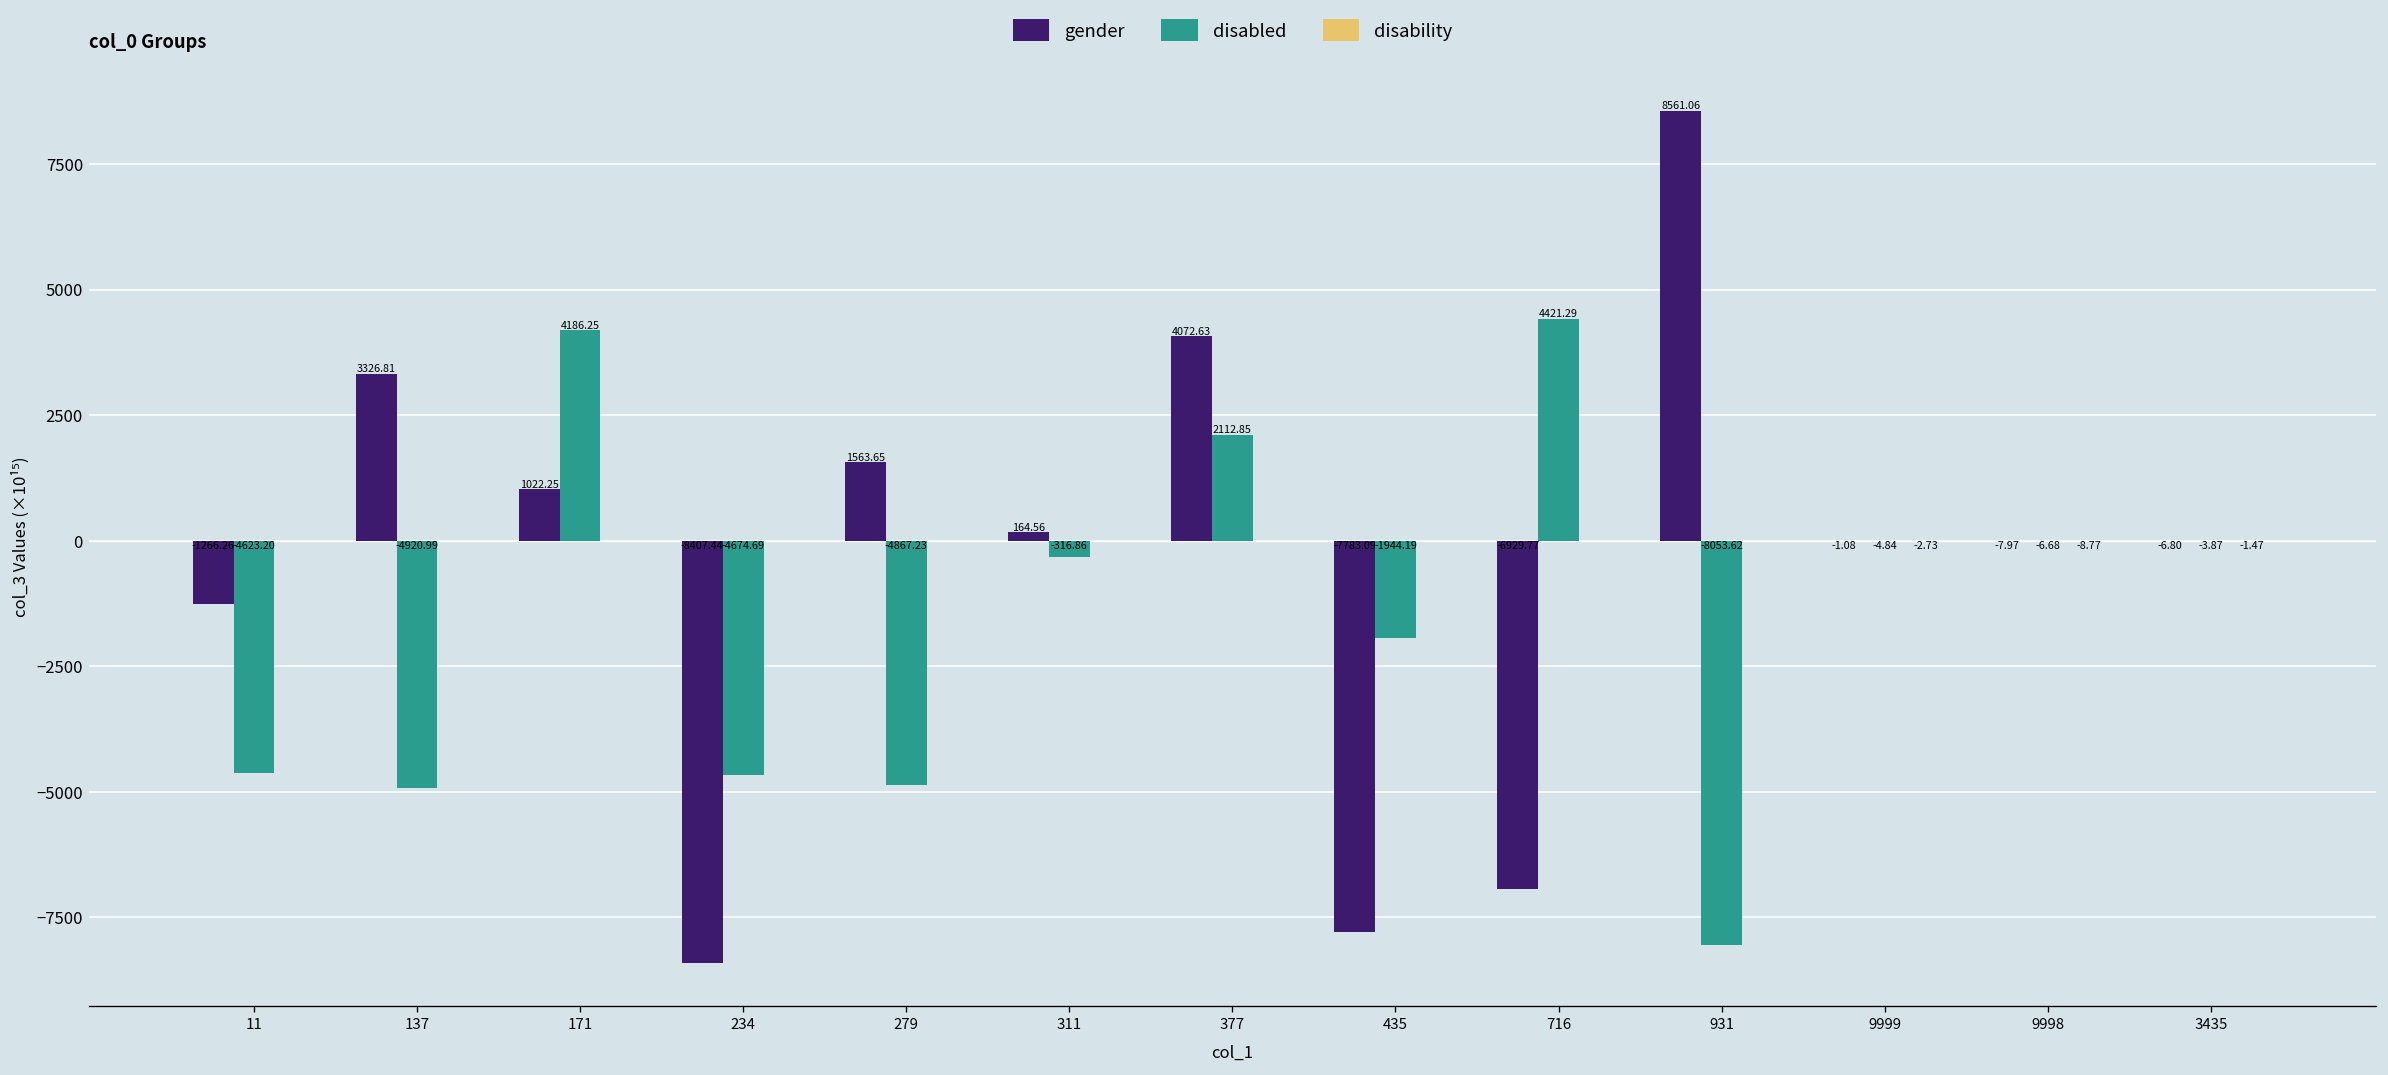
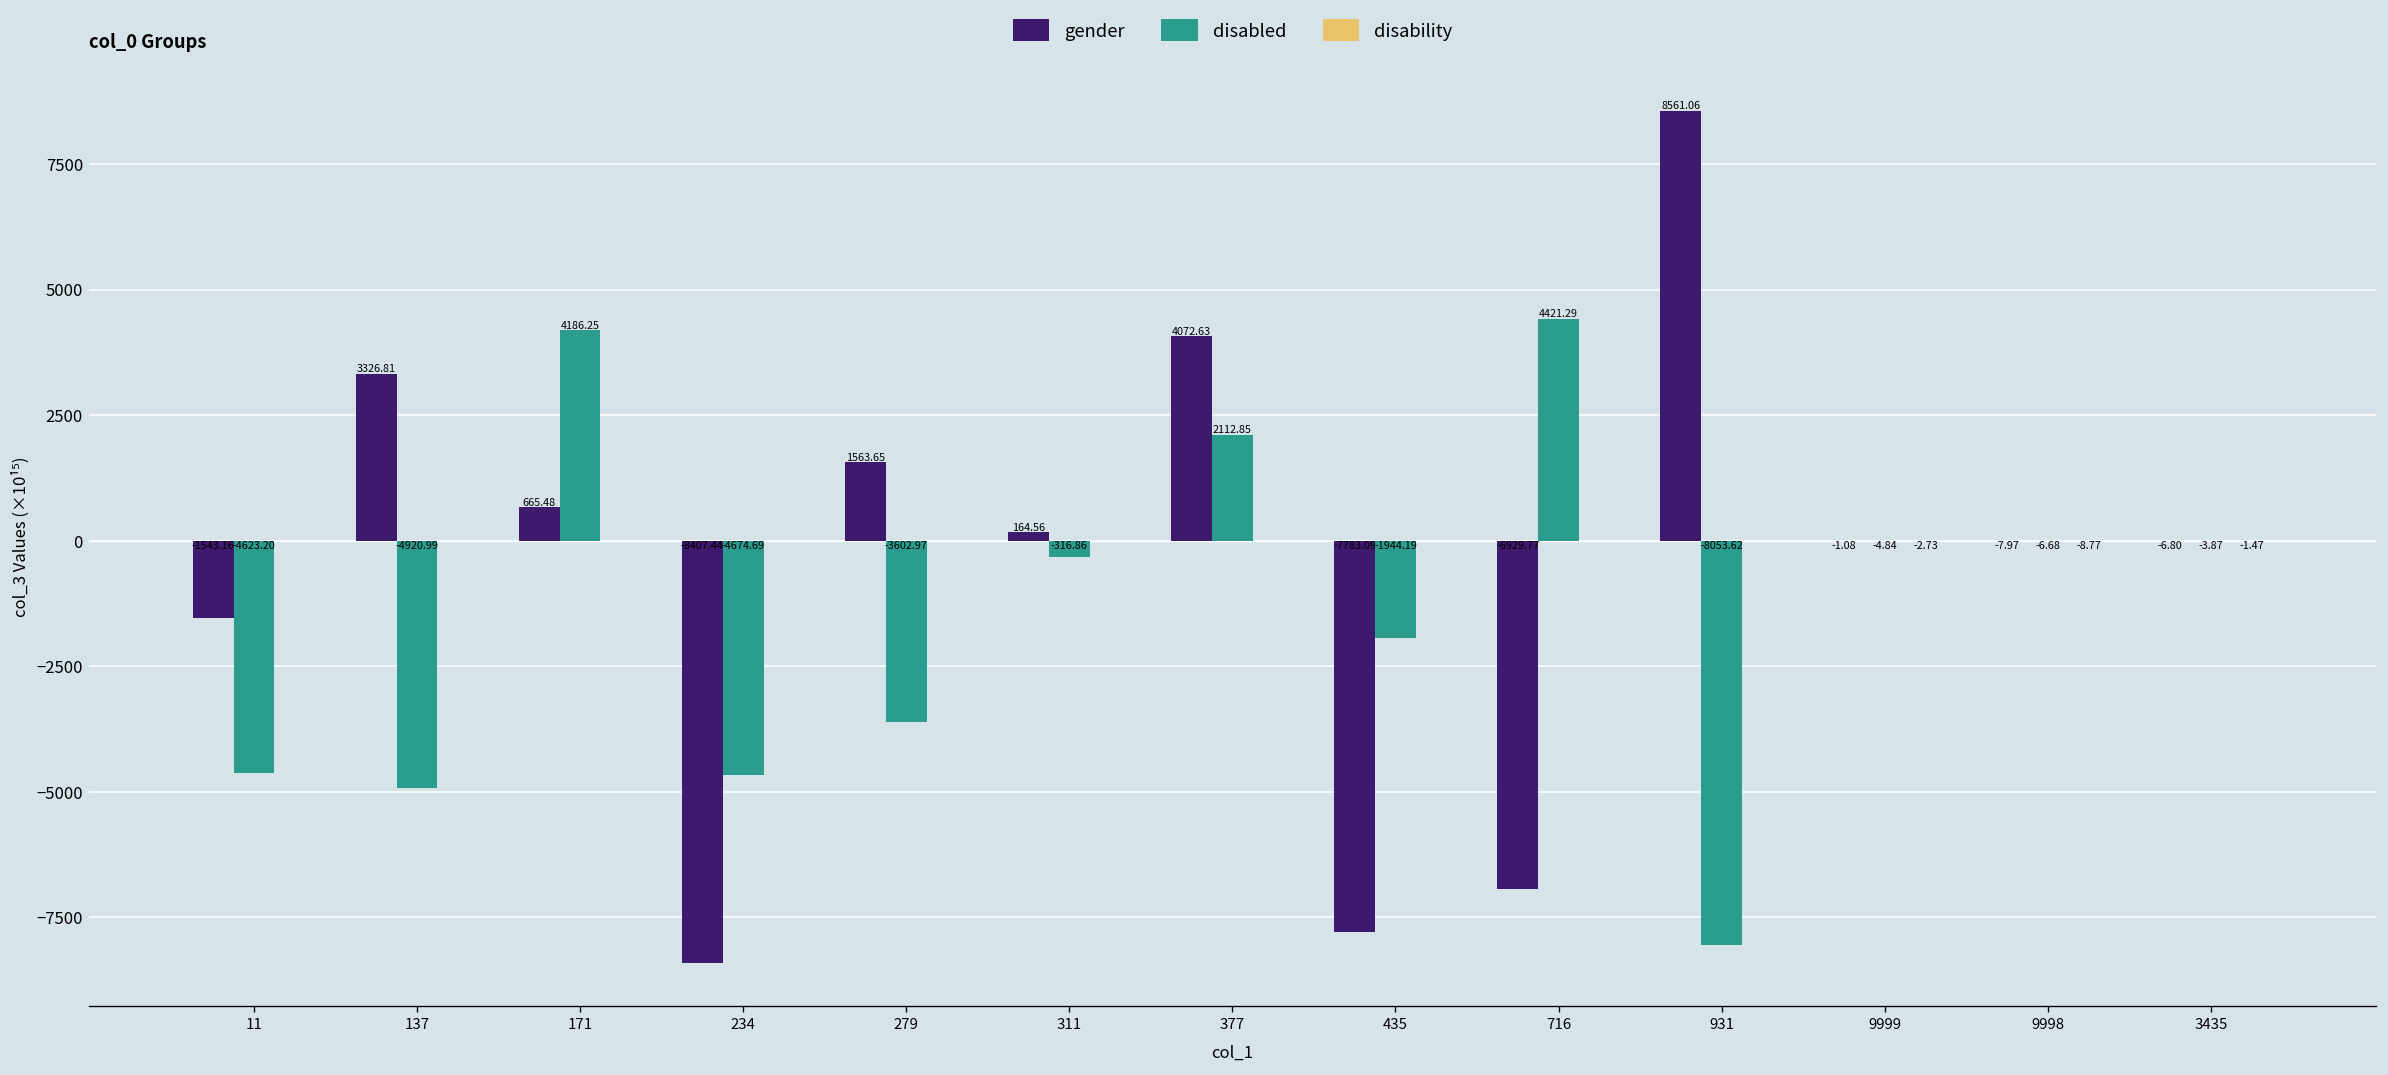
  {
    "gender": {
-     "11": -1266.26,
+     "11": -1543.16,
      "137": 3326.81,
-     "171": 1022.25,
+     "171": 665.48,
      "234": -8407.44,
      "279": 1563.65,
      "311": 164.56,
      "377": 4072.63,
      "435": -7783.09,
      "716": -6929.77,
      "931": 8561.06,
      "9999": -1.08,
      "9998": -7.97,
      "3435": -6.80
    },
    "disabled": {
      "11": -4623.20,
      "137": -4920.99,
      "171": 4186.25,
      "234": -4674.69,
-     "279": -4867.23,
+     "279": -3602.97,
      "311": -316.86,
      "377": 2112.85,
      "435": -1944.19,
      "716": 4421.29,
      "931": -8053.62,
      "9999": -4.84,
      "9998": -6.68,
      "3435": -3.87
    },
    "disability": {
      "9999": -2.73,
      "9998": -8.77,
      "3435": -1.47
    }
  }
